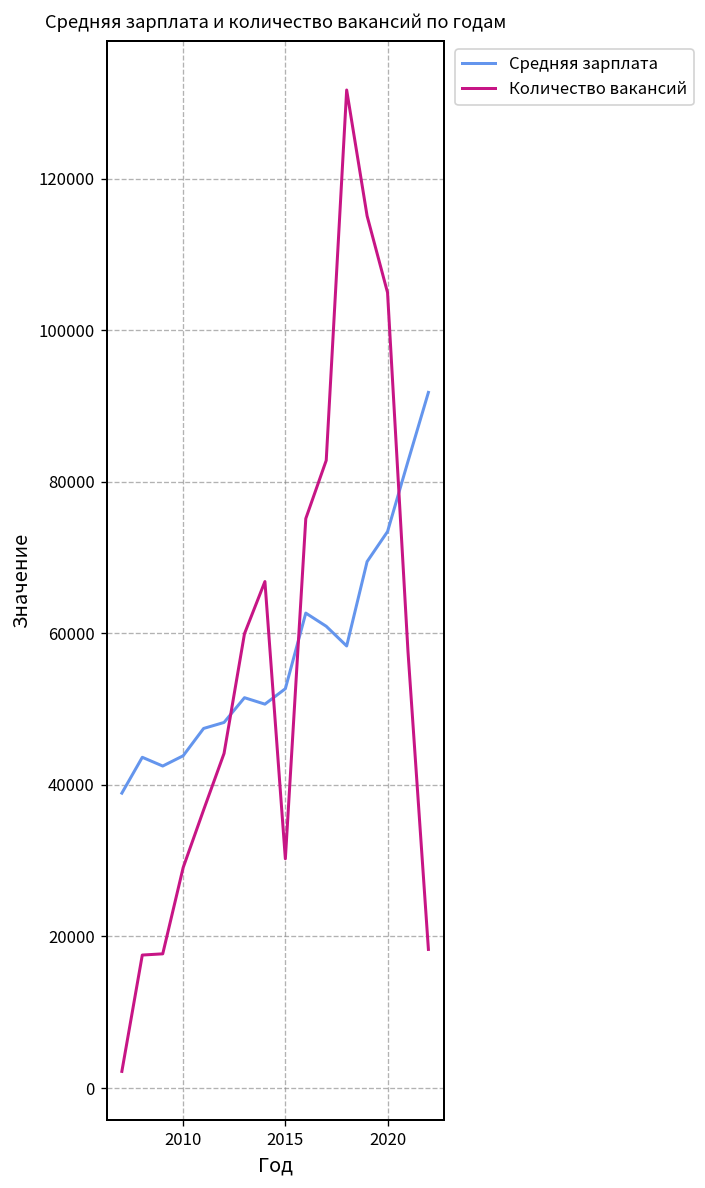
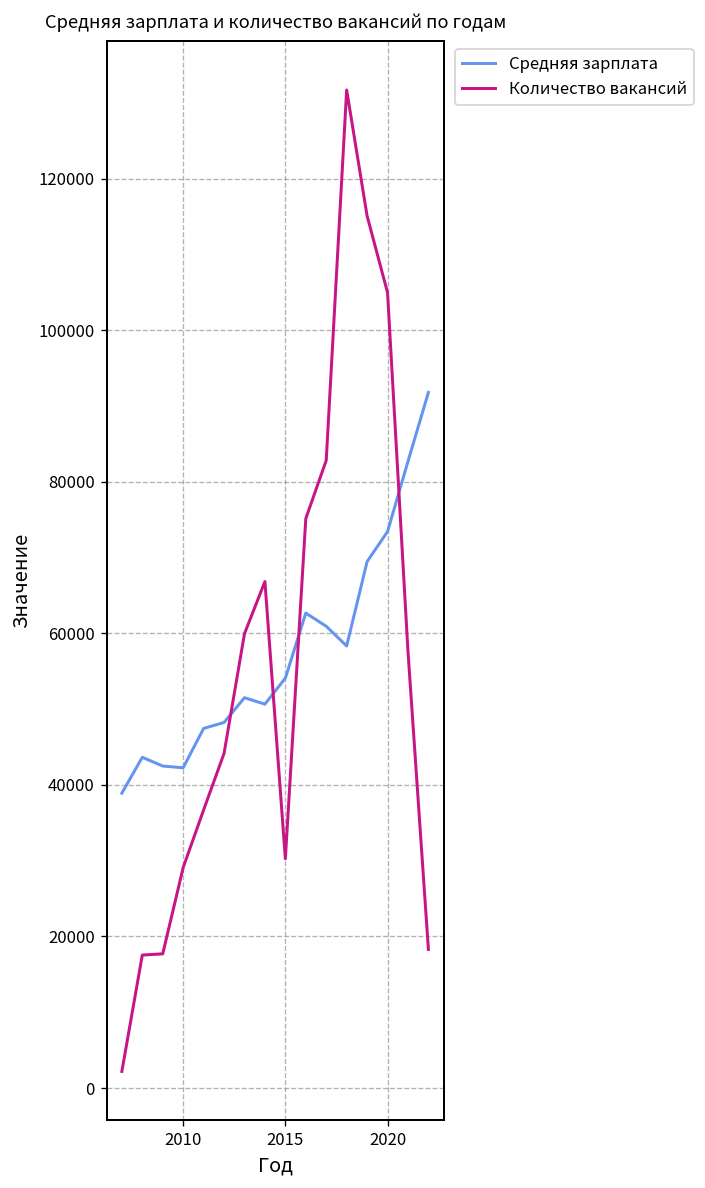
  {
    "Средняя зарплата": {
-     "2010": 44000,
-     "2015": 53000,
+     "2010": 42000,
+     "2015": 54000,
      "2020": 73000
    },
    "Количество вакансий": {
      "2010": 29000,
      "2015": 30000,
      "2020": 105000
    }
  }
